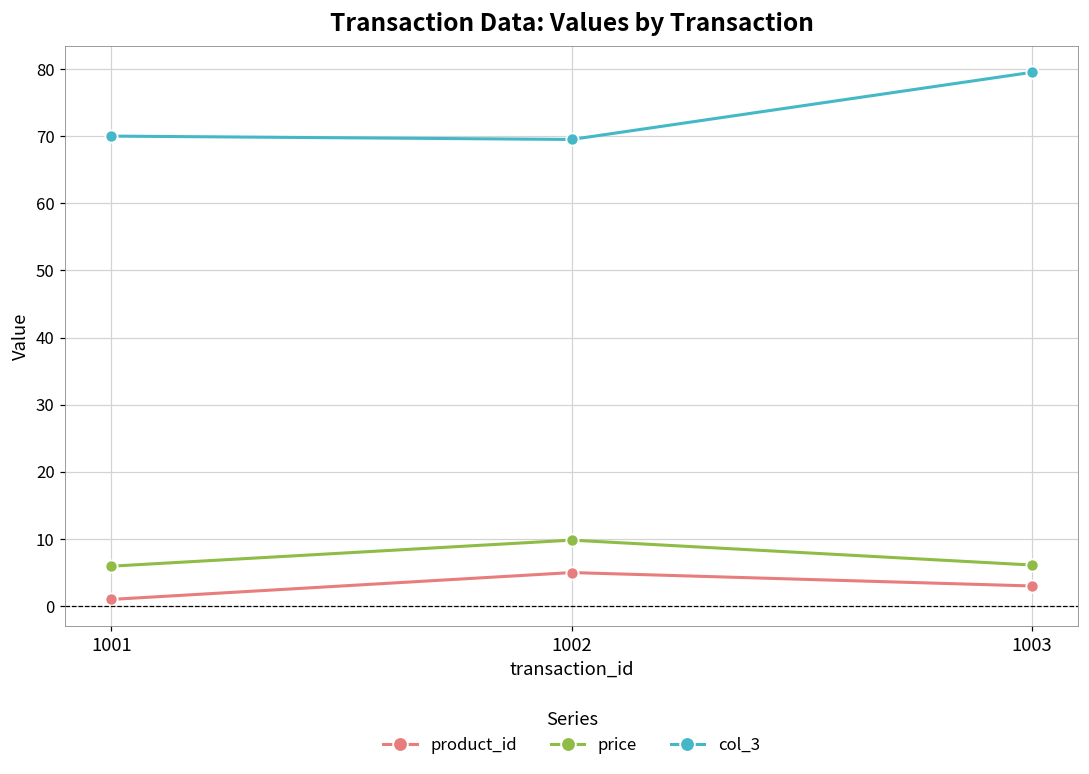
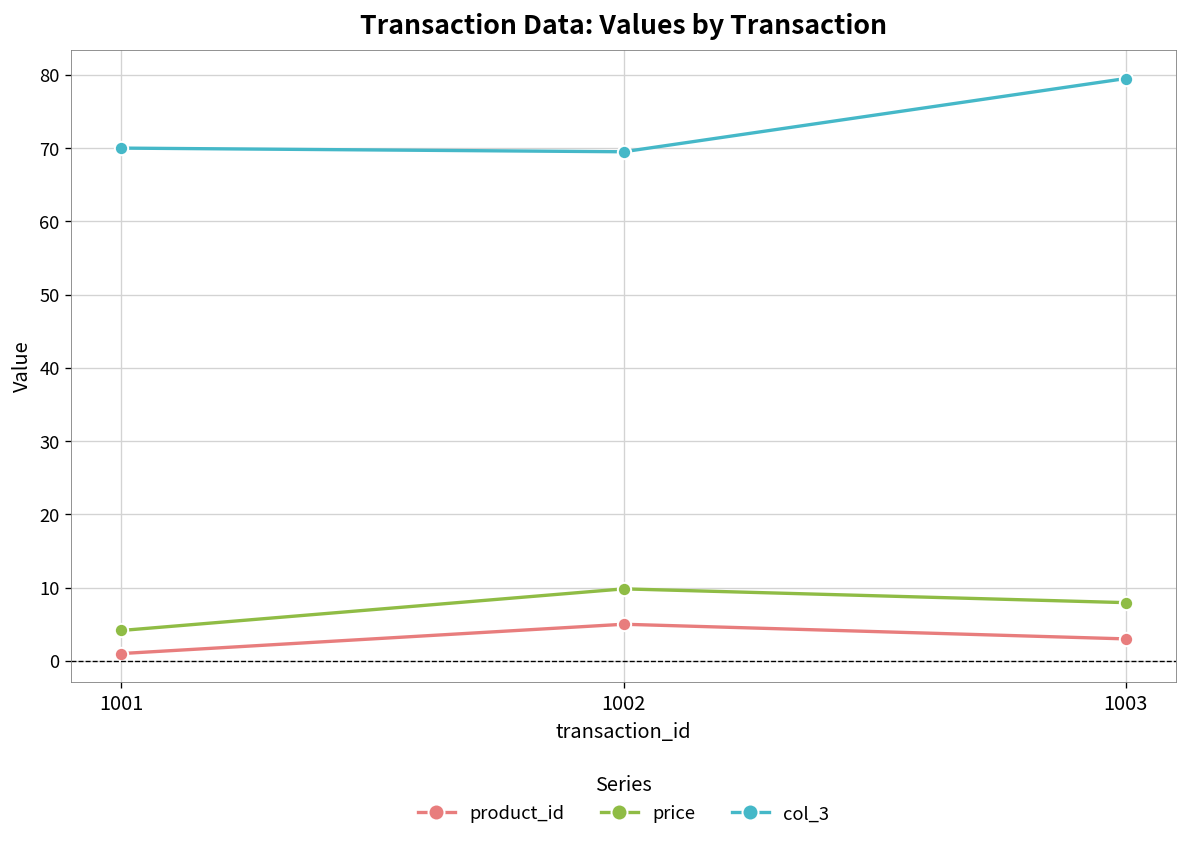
  {
    "product_id": {
      "1001": 1,
      "1002": 5,
      "1003": 3
    },
    "price": {
-     "1001": 6,
+     "1001": 4,
      "1002": 10,
-     "1003": 6
+     "1003": 8
    },
    "col_3": {
      "1001": 70,
      "1002": 70,
      "1003": 80
    }
  }
